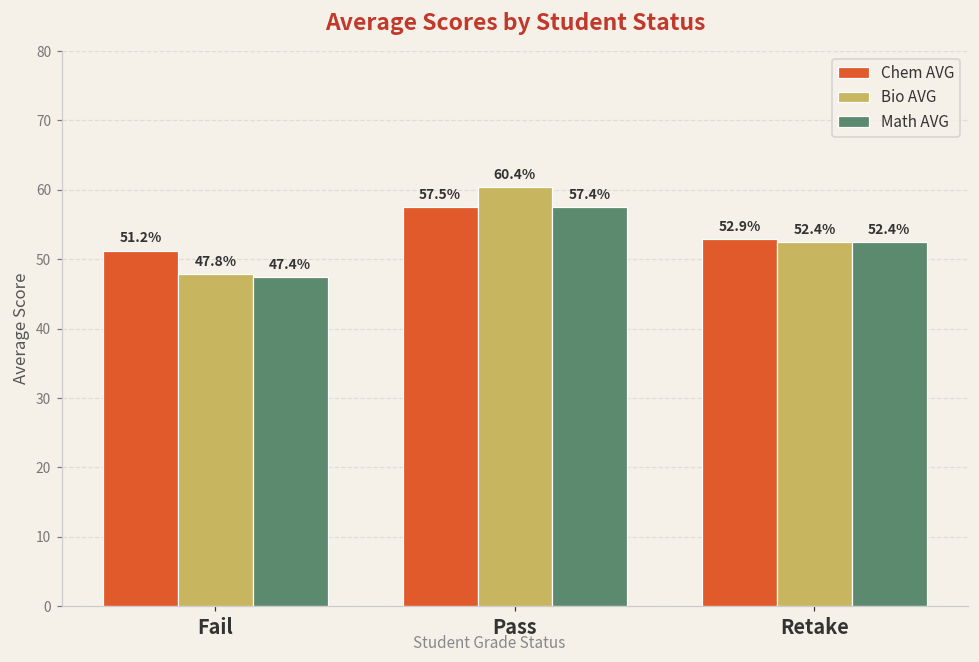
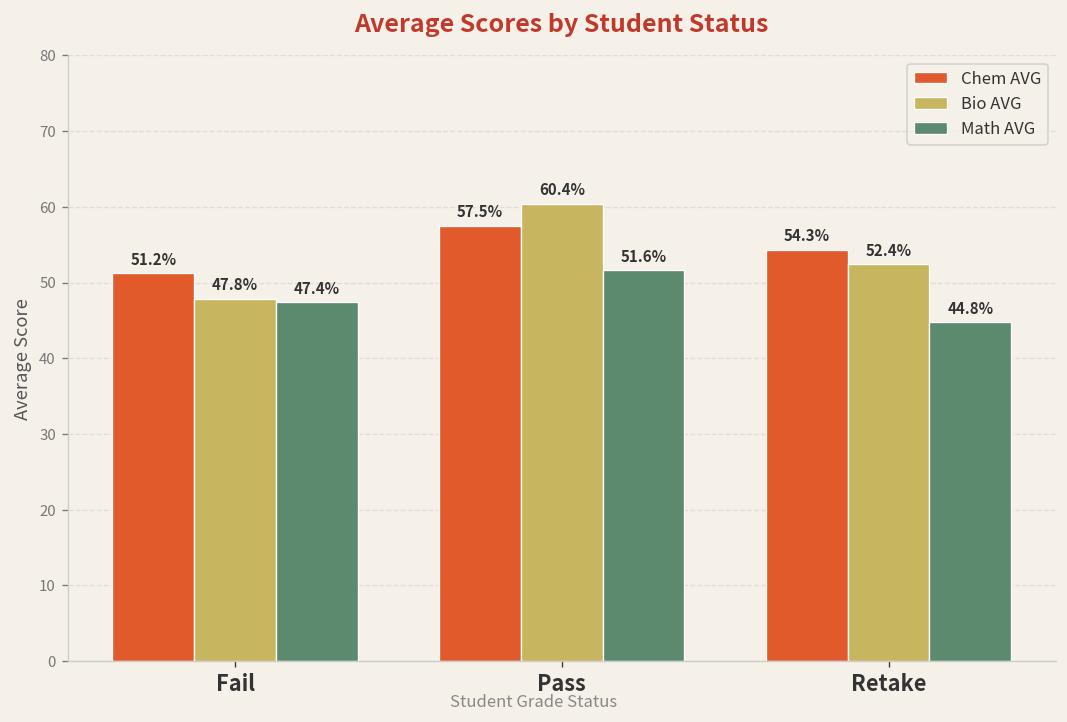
  {
    "Chem AVG": {
      "Fail": "51.2%",
      "Pass": "57.5%",
-     "Retake": "52.9%"
+     "Retake": "54.3%"
    },
    "Bio AVG": {
      "Fail": "47.8%",
      "Pass": "60.4%",
      "Retake": "52.4%"
    },
    "Math AVG": {
      "Fail": "47.4%",
-     "Pass": "57.4%",
-     "Retake": "52.4%"
+     "Pass": "51.6%",
+     "Retake": "44.8%"
    }
  }
